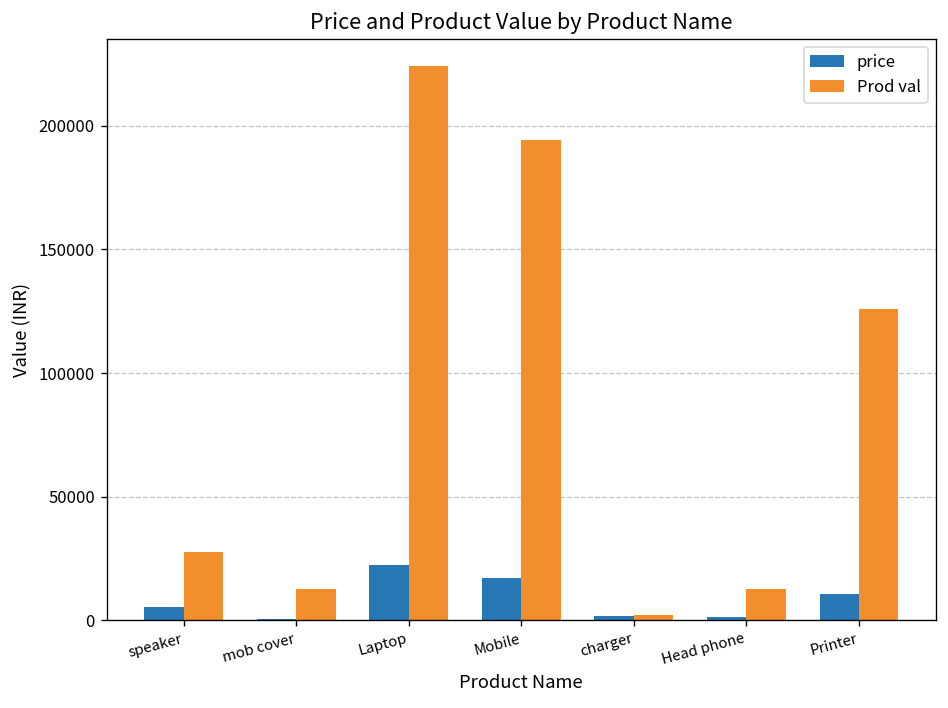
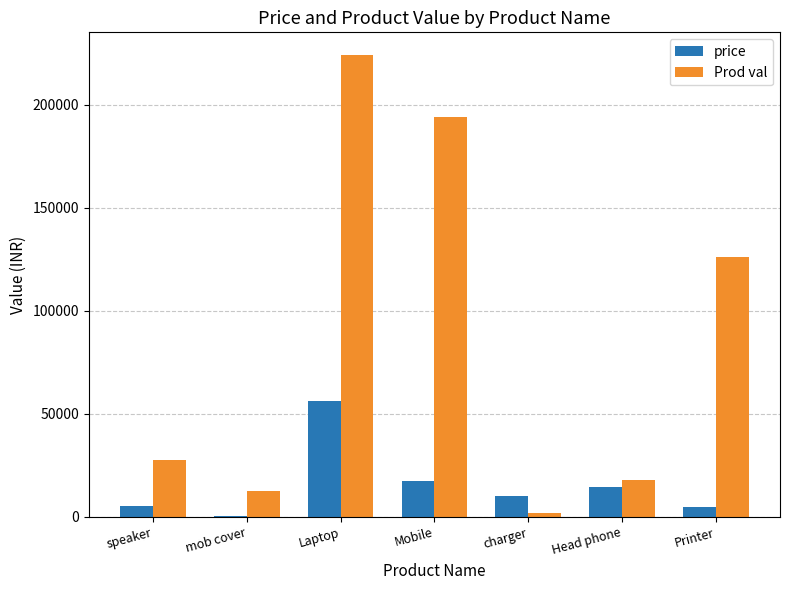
  {
    "price": {
      "speaker": 6000,
-     "Laptop": 22000,
+     "Laptop": 56000,
      "Mobile": 17000,
-     "charger": 2000,
-     "Head phone": 2000,
-     "Printer": 11000
+     "charger": 10000,
+     "Head phone": 14000,
+     "Printer": 5000
    },
    "Prod val": {
      "speaker": 28000,
      "mob cover": 13000,
      "Laptop": 224000,
      "Mobile": 194000,
      "charger": 2000,
-     "Head phone": 13000,
+     "Head phone": 18000,
      "Printer": 126000
    }
  }
